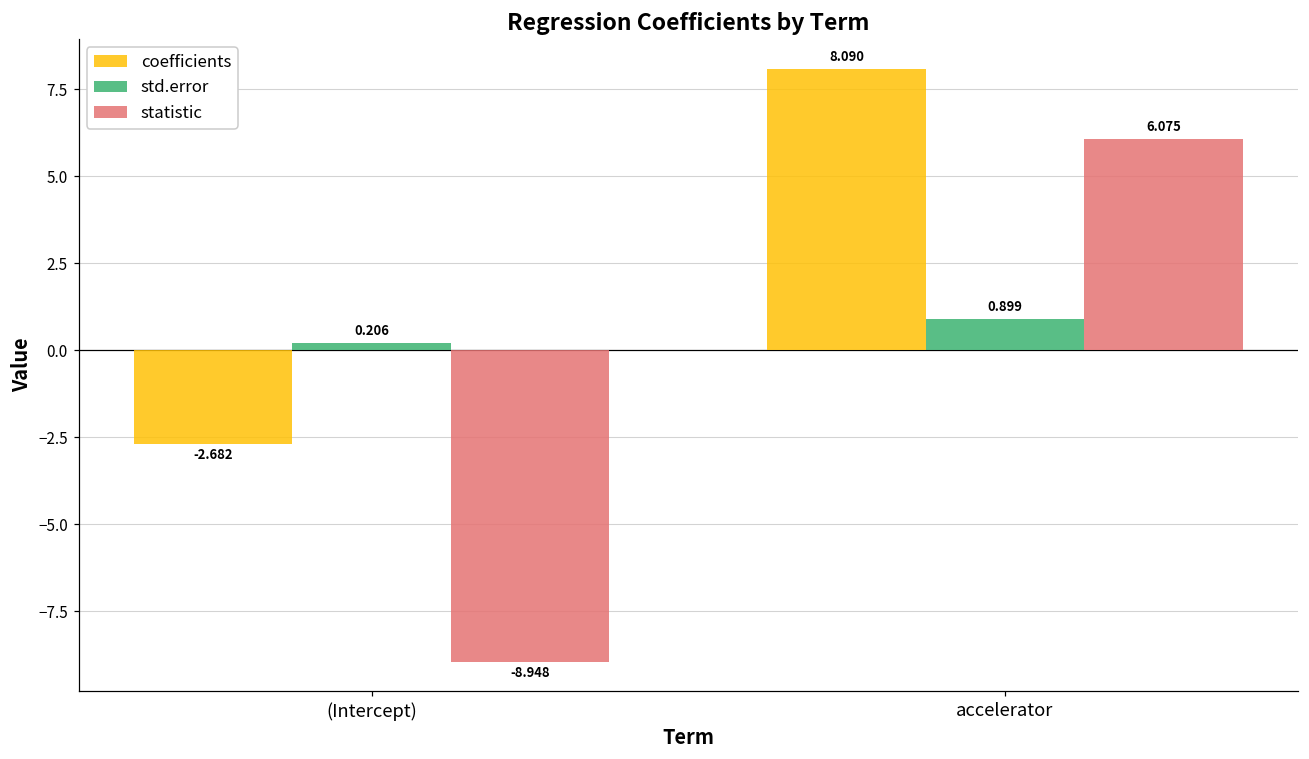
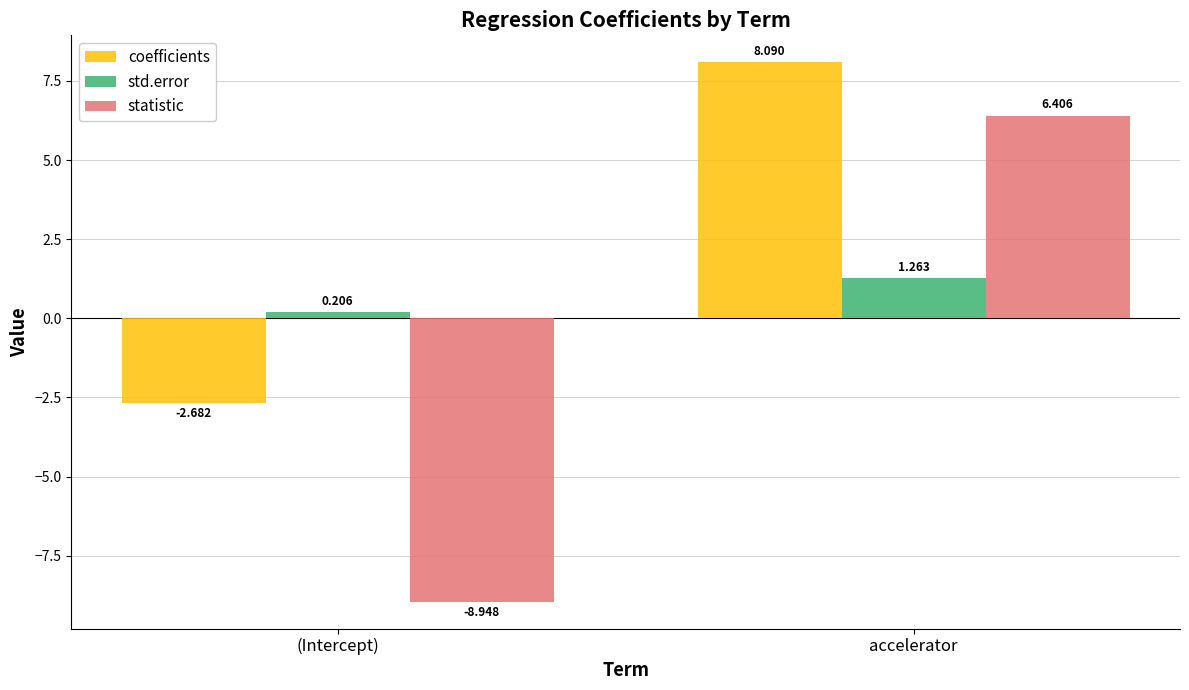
  {
    "coefficients": {
      "(Intercept)": -2.682,
      "accelerator": 8.090
    },
    "std.error": {
      "(Intercept)": 0.206,
-     "accelerator": 0.899
+     "accelerator": 1.263
    },
    "statistic": {
      "(Intercept)": -8.948,
-     "accelerator": 6.075
+     "accelerator": 6.406
    }
  }
